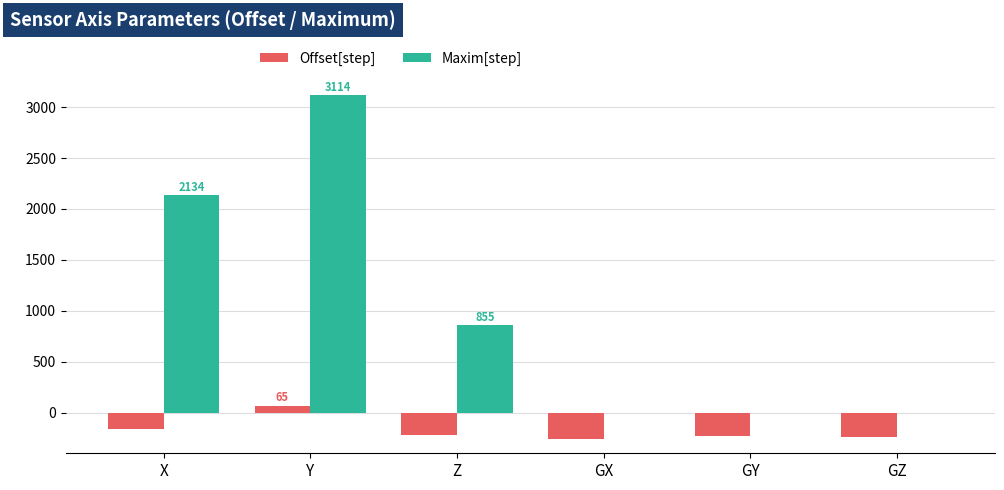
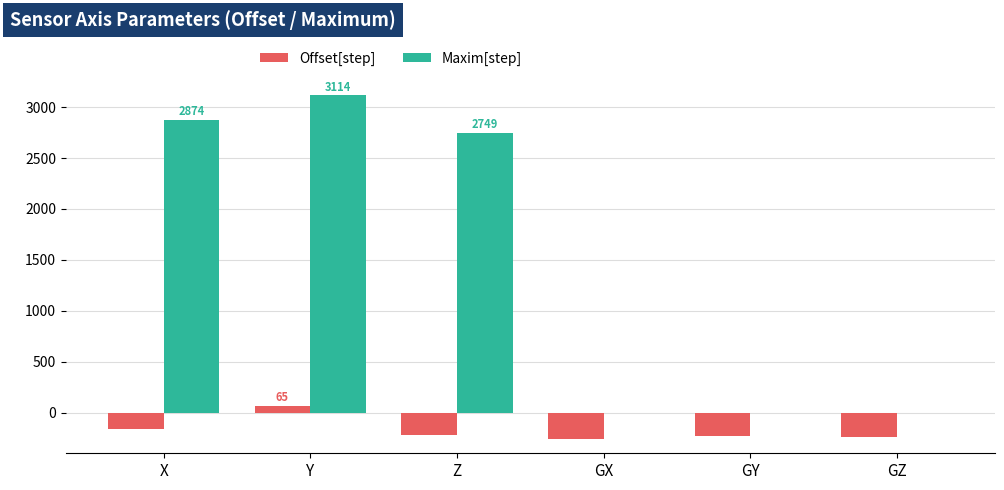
  {
    "Offset[step]": {
      "Y": 65
    },
    "Maxim[step]": {
-     "X": 2134,
+     "X": 2874,
      "Y": 3114,
-     "Z": 855
+     "Z": 2749
    }
  }
